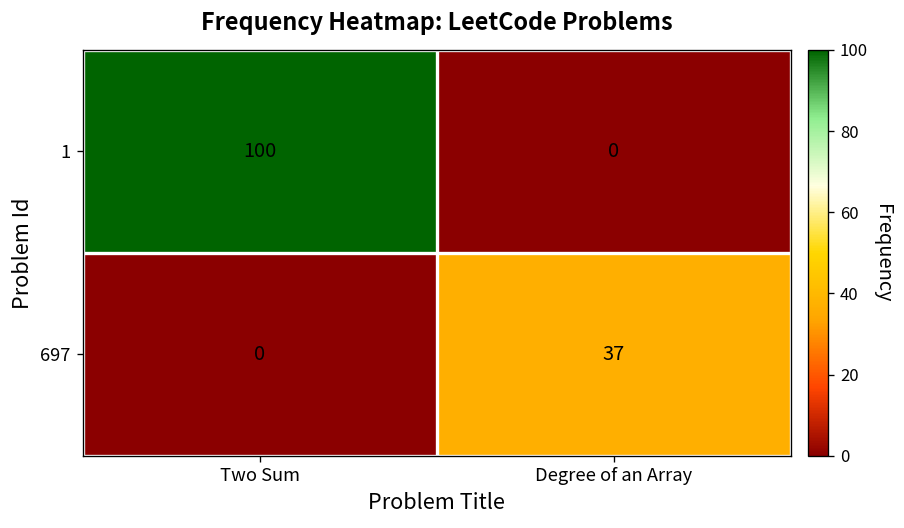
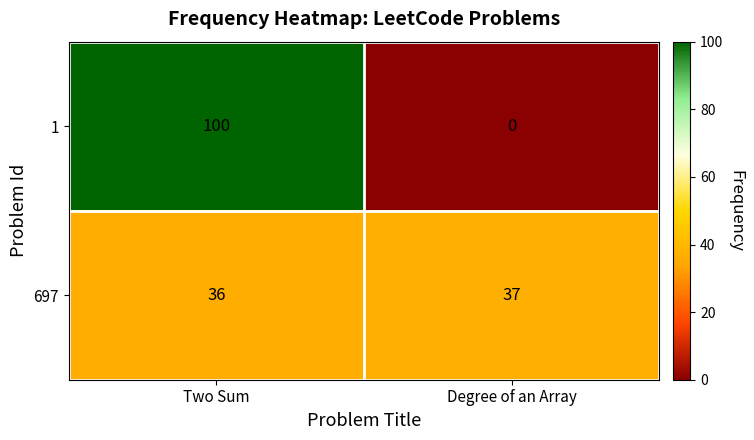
  {
    "1": {
      "Two Sum": 100,
      "Degree of an Array": 0
    },
    "697": {
-     "Two Sum": 0,
+     "Two Sum": 36,
      "Degree of an Array": 37
    }
  }
